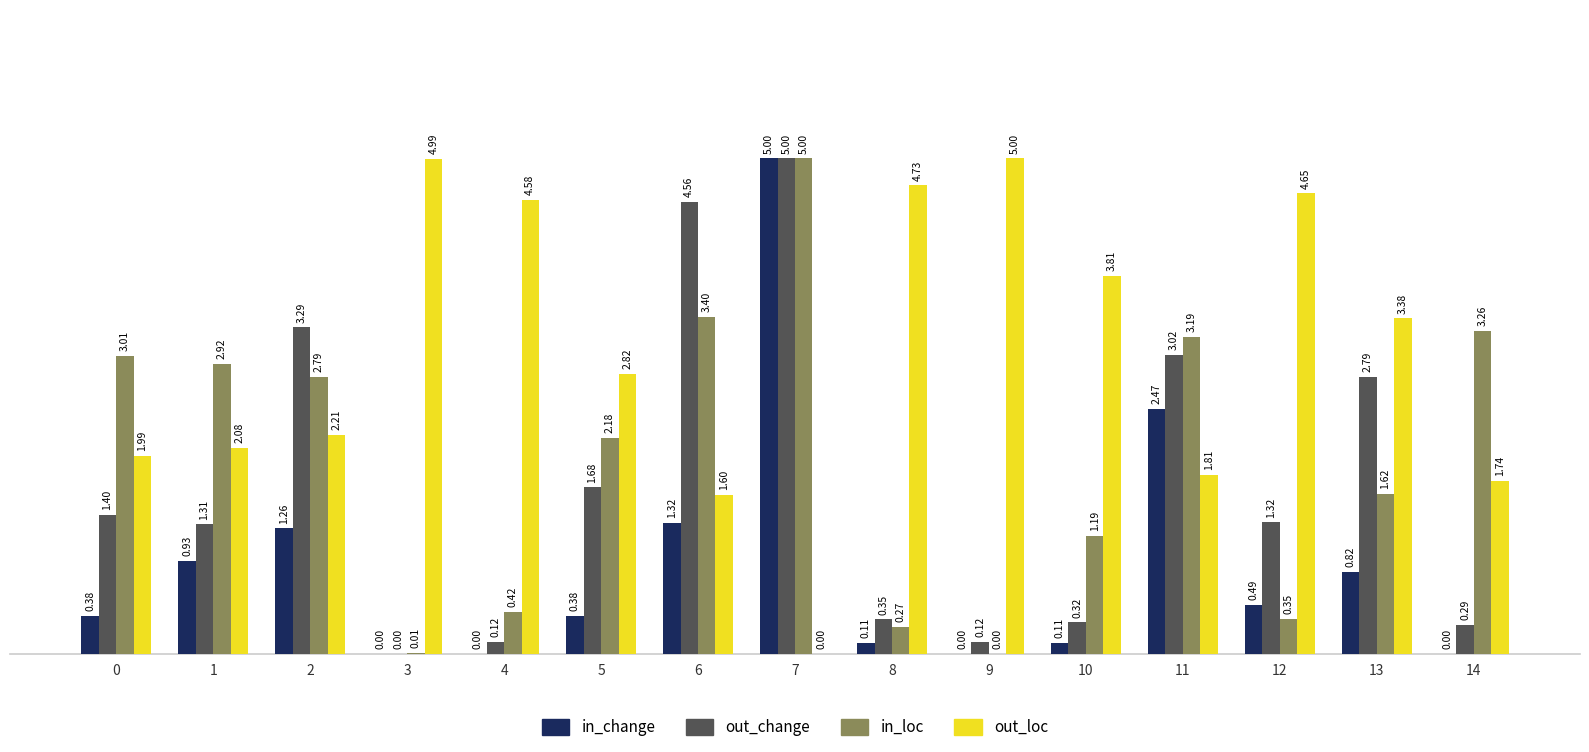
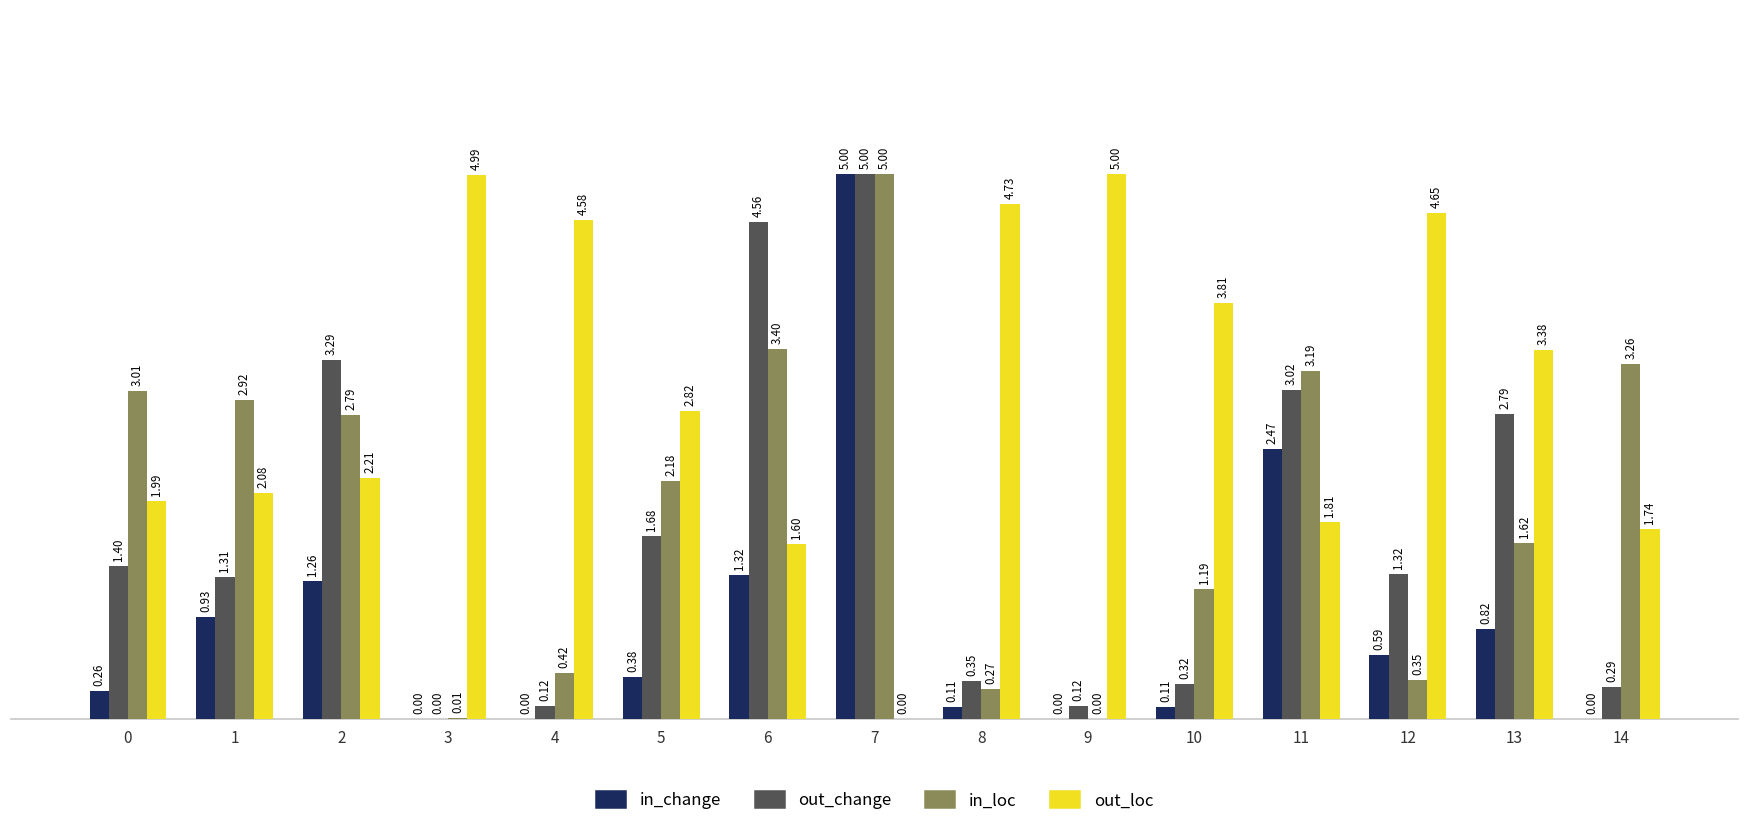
  {
    "in_change": {
-     "0": 0.38,
+     "0": 0.26,
      "1": 0.93,
      "2": 1.26,
      "3": 0.00,
      "4": 0.00,
      "5": 0.38,
      "6": 1.32,
      "7": 5.00,
      "8": 0.11,
      "9": 0.00,
      "10": 0.11,
      "11": 2.47,
-     "12": 0.49,
+     "12": 0.59,
      "13": 0.82,
      "14": 0.00
    },
    "out_change": {
      "0": 1.40,
      "1": 1.31,
      "2": 3.29,
      "3": 0.00,
      "4": 0.12,
      "5": 1.68,
      "6": 4.56,
      "7": 5.00,
      "8": 0.35,
      "9": 0.12,
      "10": 0.32,
      "11": 3.02,
      "12": 1.32,
      "13": 2.79,
      "14": 0.29
    },
    "in_loc": {
      "0": 3.01,
      "1": 2.92,
      "2": 2.79,
      "3": 0.01,
      "4": 0.42,
      "5": 2.18,
      "6": 3.40,
      "7": 5.00,
      "8": 0.27,
      "9": 0.00,
      "10": 1.19,
      "11": 3.19,
      "12": 0.35,
      "13": 1.62,
      "14": 3.26
    },
    "out_loc": {
      "0": 1.99,
      "1": 2.08,
      "2": 2.21,
      "3": 4.99,
      "4": 4.58,
      "5": 2.82,
      "6": 1.60,
      "7": 0.00,
      "8": 4.73,
      "9": 5.00,
      "10": 3.81,
      "11": 1.81,
      "12": 4.65,
      "13": 3.38,
      "14": 1.74
    }
  }
